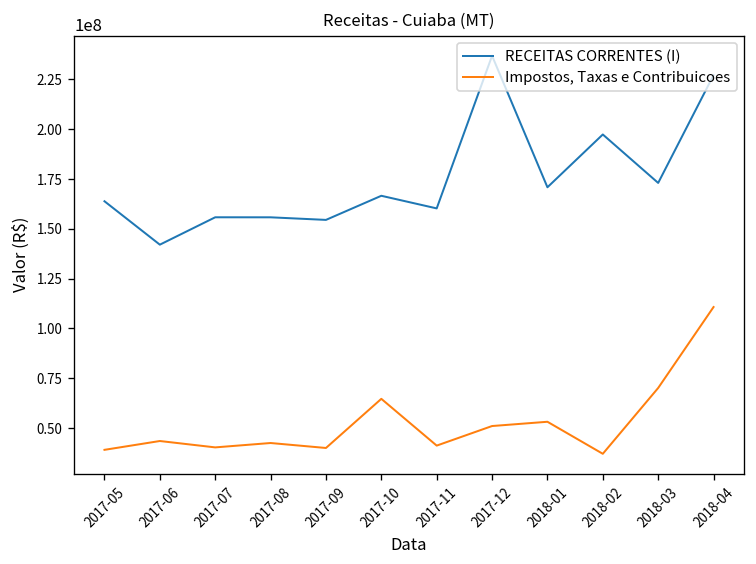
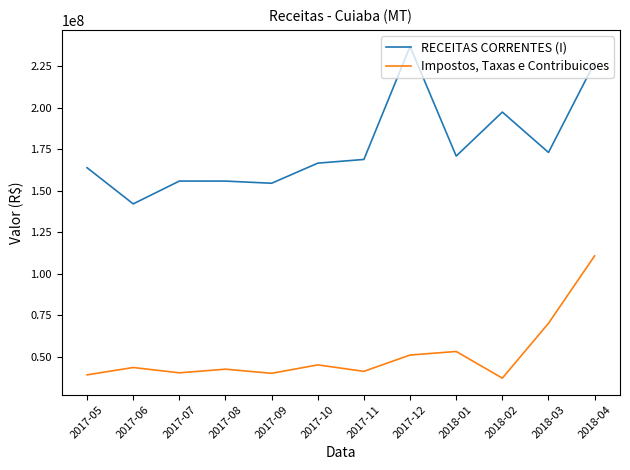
  {
    "RECEITAS CORRENTES (I)": {
      "2017-05": 164000000,
      "2017-06": 142000000,
      "2017-07": 156000000,
      "2017-08": 156000000,
      "2017-09": 154000000,
      "2017-10": 167000000,
-     "2017-11": 160000000,
+     "2017-11": 169000000,
      "2018-01": 171000000,
      "2018-02": 197000000,
      "2018-03": 173000000
    },
    "Impostos, Taxas e Contribuicoes": {
      "2017-05": 39000000,
      "2017-06": 43000000,
      "2017-07": 40000000,
      "2017-08": 42000000,
      "2017-09": 40000000,
-     "2017-10": 65000000,
+     "2017-10": 45000000,
      "2017-11": 41000000,
      "2017-12": 51000000,
      "2018-01": 53000000,
      "2018-02": 37000000,
      "2018-03": 70000000,
      "2018-04": 111000000
    }
  }
